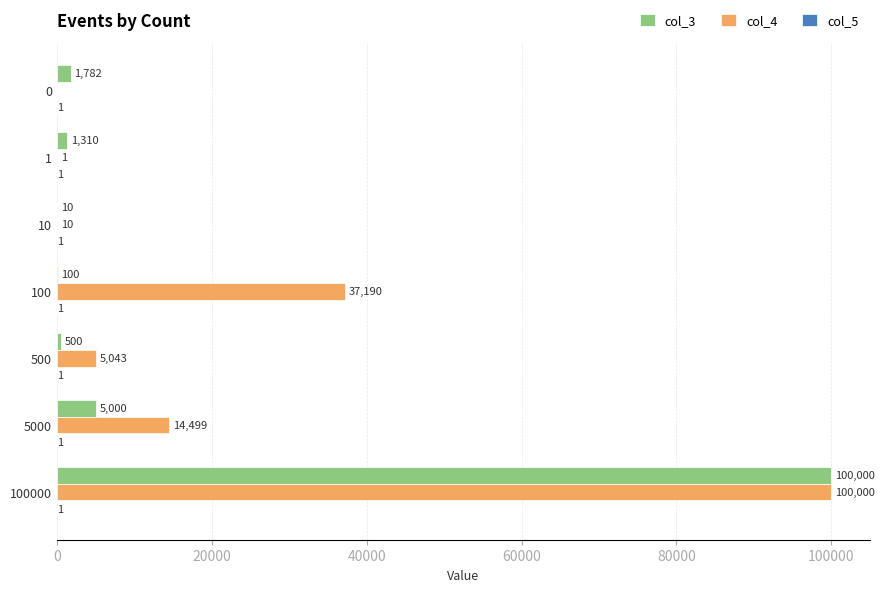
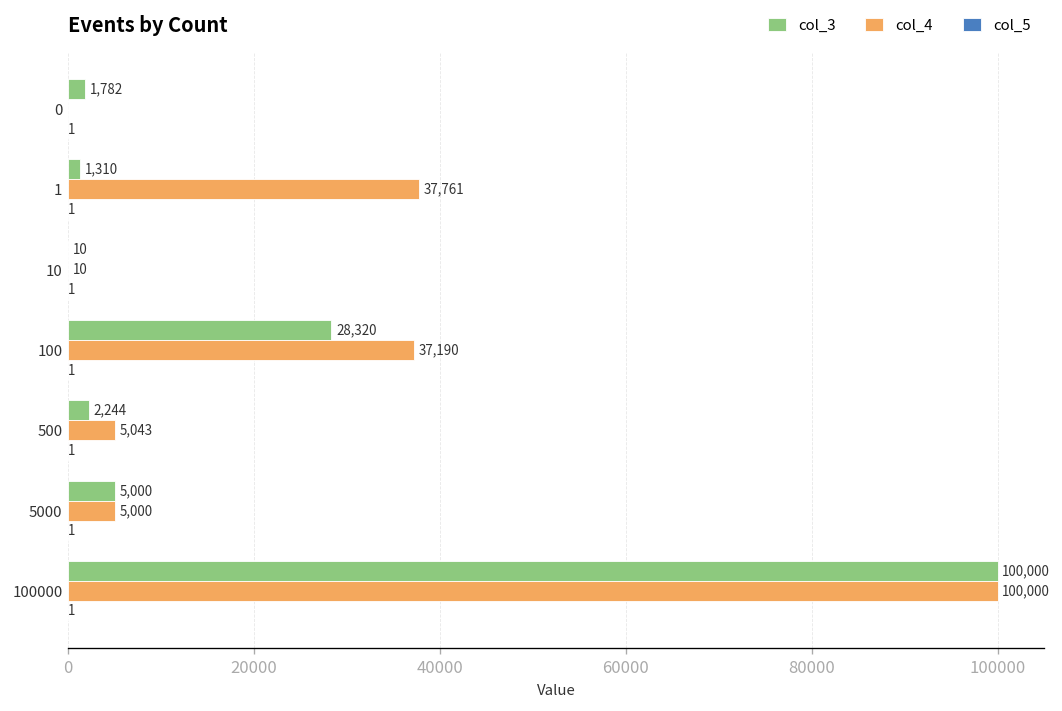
  {
    "col_3": {
      "0": "1,782",
      "1": "1,310",
      "10": "10",
-     "100": "100",
-     "500": "500",
+     "100": "28,320",
+     "500": "2,244",
      "5000": "5,000",
      "100000": "100,000"
    },
    "col_4": {
-     "1": "1",
+     "1": "37,761",
      "10": "10",
      "100": "37,190",
      "500": "5,043",
-     "5000": "14,499",
+     "5000": "5,000",
      "100000": "100,000"
    },
    "col_5": {
      "0": "1",
      "1": "1",
      "10": "1",
      "100": "1",
      "500": "1",
      "5000": "1",
      "100000": "1"
    }
  }
